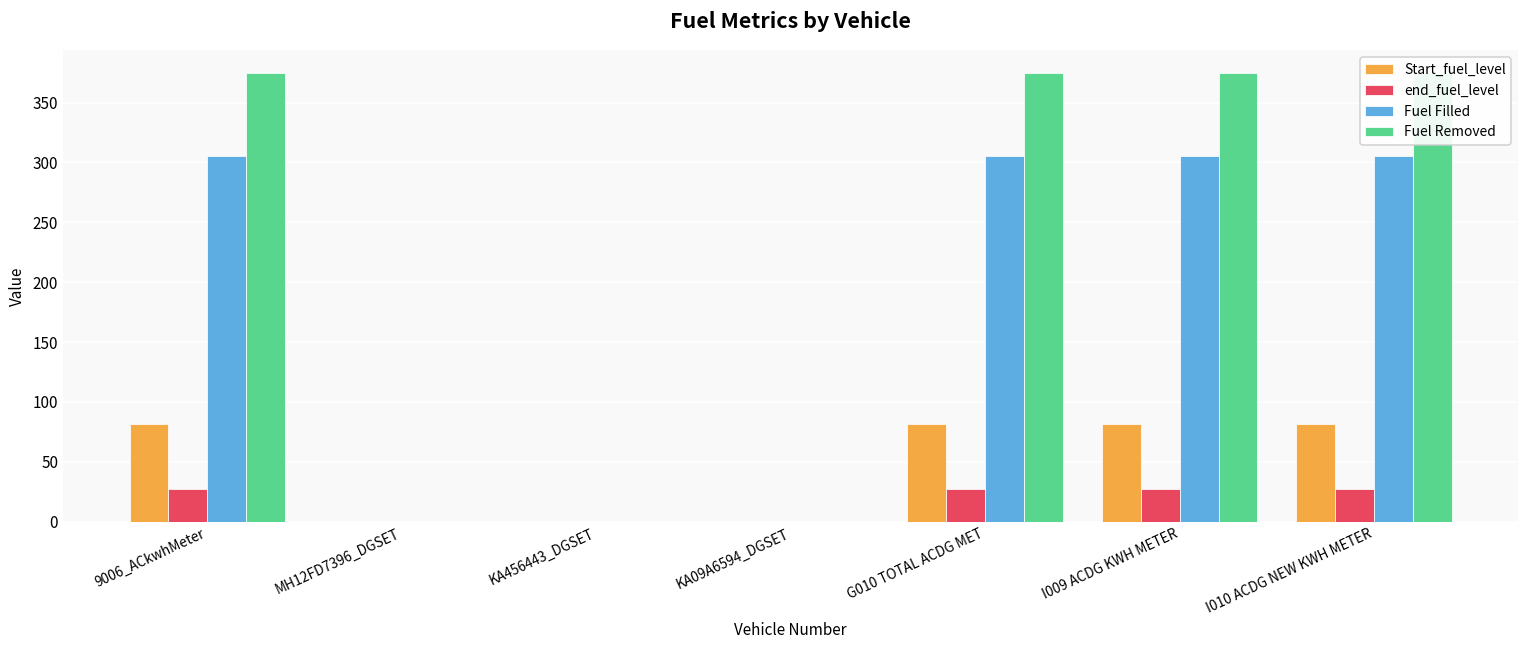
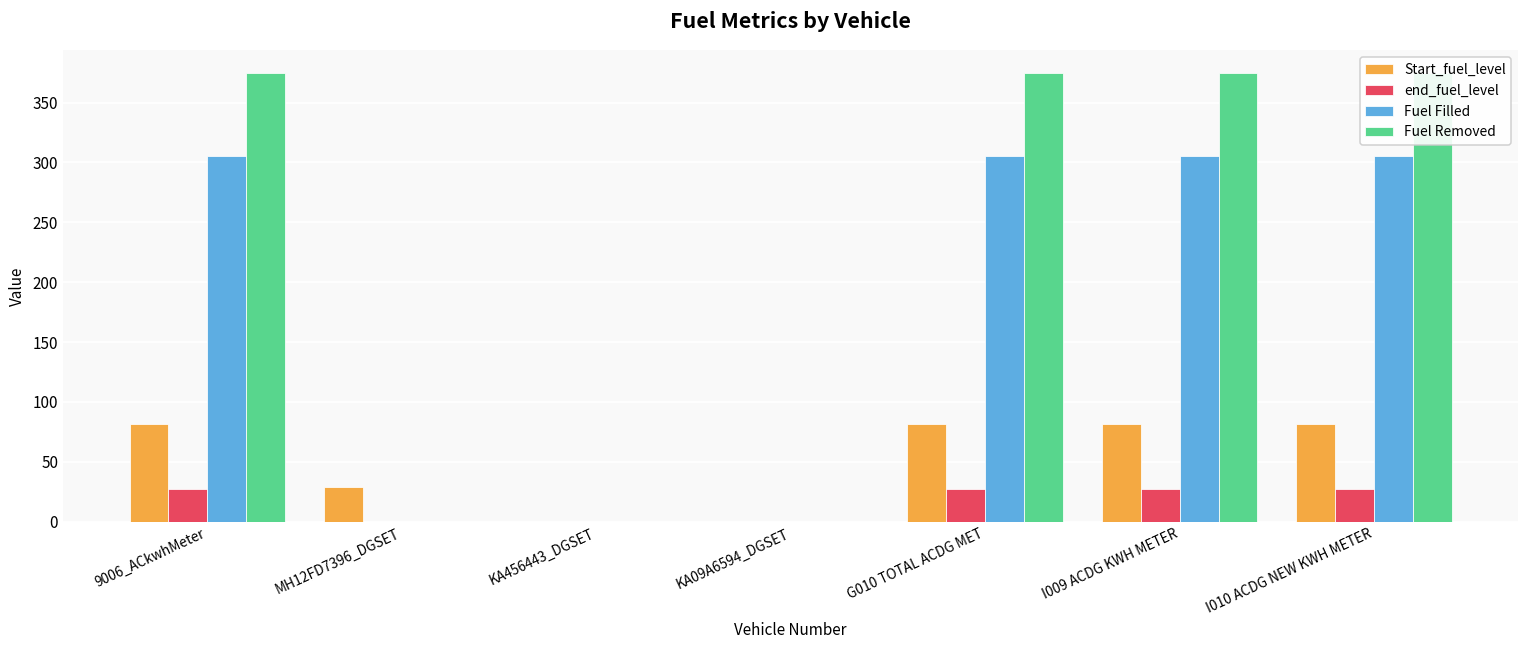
  {
    "Start_fuel_level": {
      "9006_ACkwhMeter": 82,
-     "MH12FD7396_DGSET": 0,
+     "MH12FD7396_DGSET": 29,
      "KA456443_DGSET": 0,
      "KA09A6594_DGSET": 0,
      "G010 TOTAL ACDG MET": 82,
      "I009 ACDG KWH METER": 82,
      "I010 ACDG NEW KWH METER": 82
    },
    "end_fuel_level": {
      "9006_ACkwhMeter": 27,
      "MH12FD7396_DGSET": 0,
      "KA456443_DGSET": 0,
      "KA09A6594_DGSET": 0,
      "G010 TOTAL ACDG MET": 27,
      "I009 ACDG KWH METER": 27,
      "I010 ACDG NEW KWH METER": 27
    },
    "Fuel Filled": {
      "9006_ACkwhMeter": 305,
      "MH12FD7396_DGSET": 0,
      "KA456443_DGSET": 0,
      "KA09A6594_DGSET": 0,
      "G010 TOTAL ACDG MET": 305,
      "I009 ACDG KWH METER": 305,
      "I010 ACDG NEW KWH METER": 305
    },
    "Fuel Removed": {
      "9006_ACkwhMeter": 375,
      "MH12FD7396_DGSET": 0,
      "KA456443_DGSET": 0,
      "KA09A6594_DGSET": 0,
      "G010 TOTAL ACDG MET": 375,
      "I009 ACDG KWH METER": 375
    }
  }
